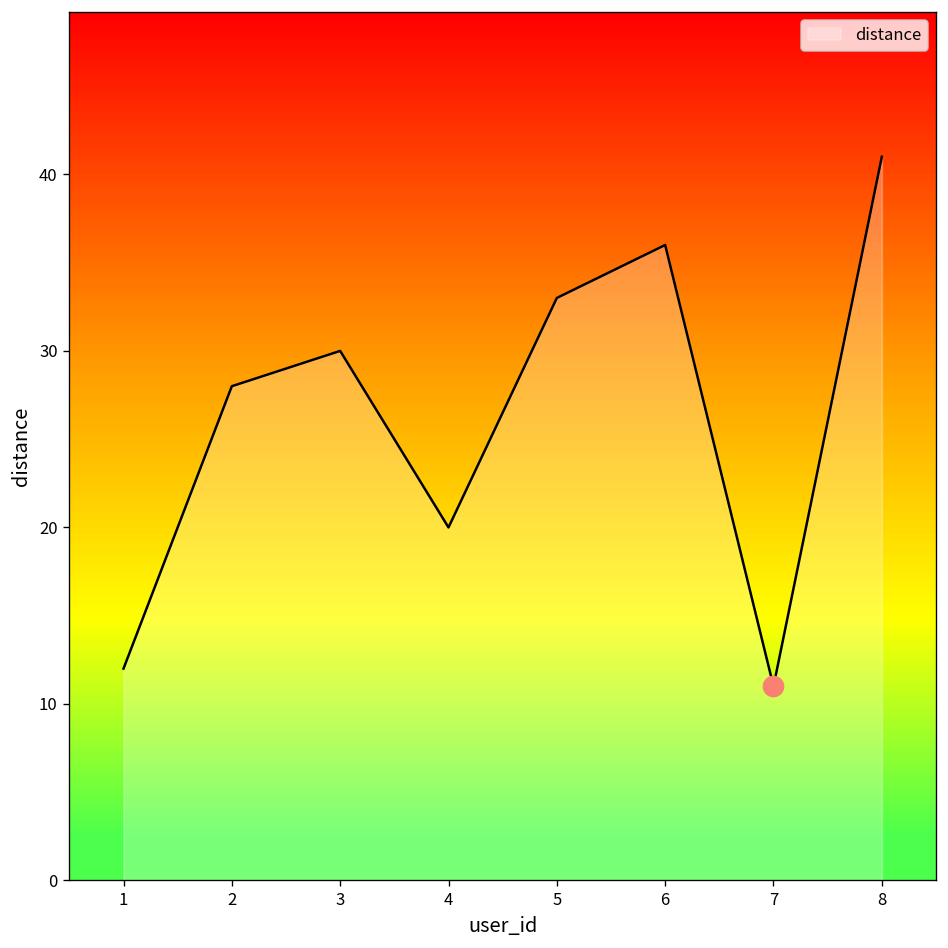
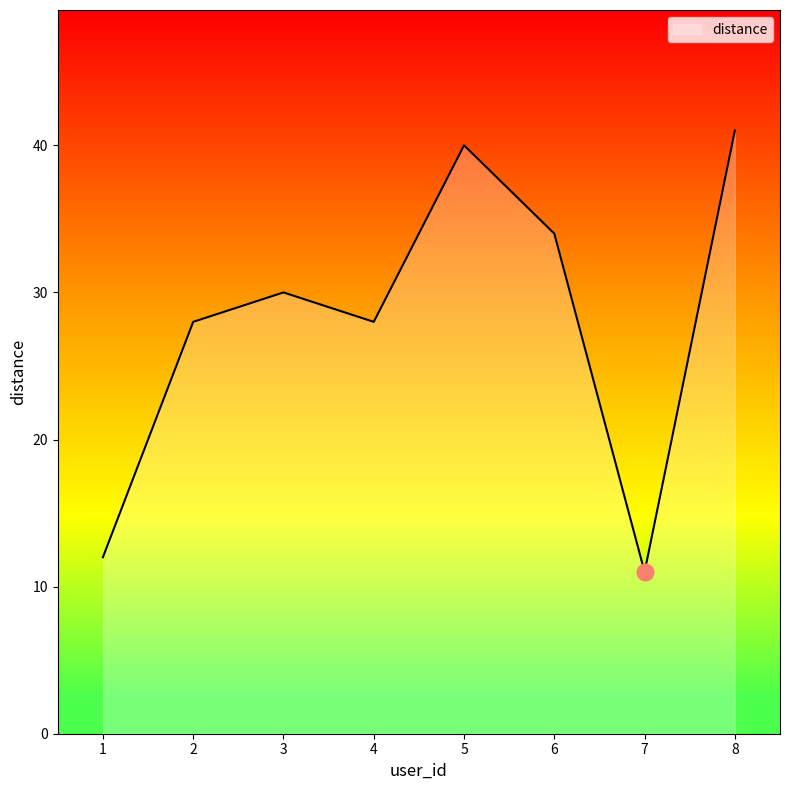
  {
    "distance": {
      "1": 12,
      "2": 28,
      "3": 30,
-     "4": 20,
-     "5": 33,
-     "6": 36,
+     "4": 28,
+     "5": 40,
+     "6": 34,
      "8": 41
    }
  }
